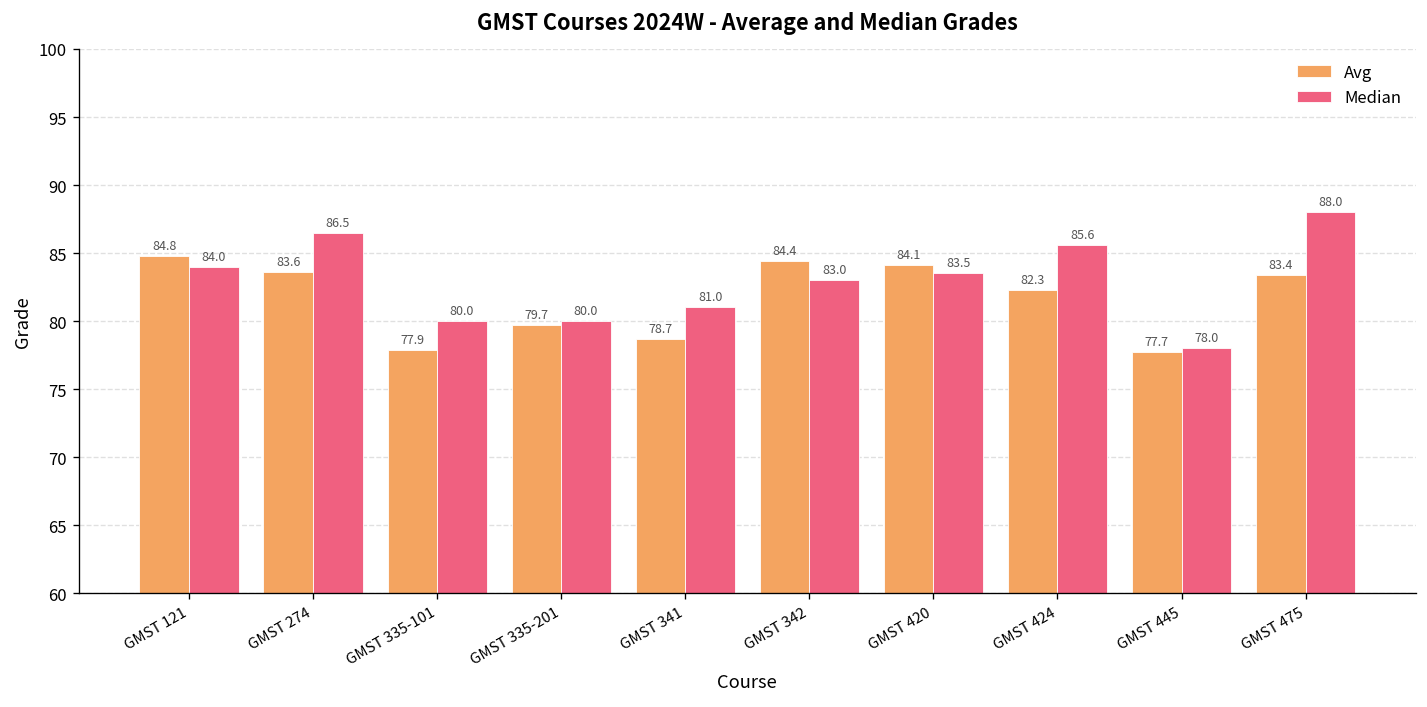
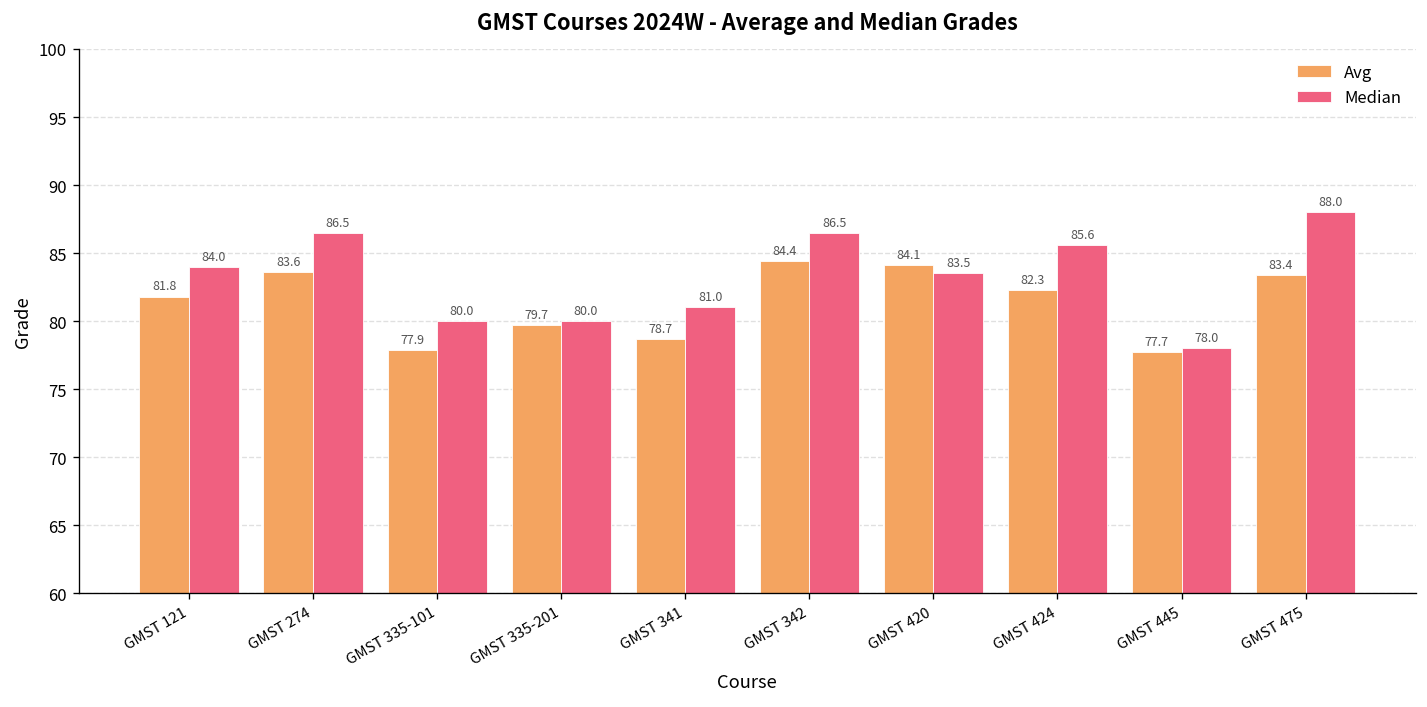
  {
    "Avg": {
-     "GMST 121": 84.8,
+     "GMST 121": 81.8,
      "GMST 274": 83.6,
      "GMST 335-101": 77.9,
      "GMST 335-201": 79.7,
      "GMST 341": 78.7,
      "GMST 342": 84.4,
      "GMST 420": 84.1,
      "GMST 424": 82.3,
      "GMST 445": 77.7,
      "GMST 475": 83.4
    },
    "Median": {
      "GMST 121": 84.0,
      "GMST 274": 86.5,
      "GMST 335-101": 80.0,
      "GMST 335-201": 80.0,
      "GMST 341": 81.0,
-     "GMST 342": 83.0,
+     "GMST 342": 86.5,
      "GMST 420": 83.5,
      "GMST 424": 85.6,
      "GMST 445": 78.0,
      "GMST 475": 88.0
    }
  }
